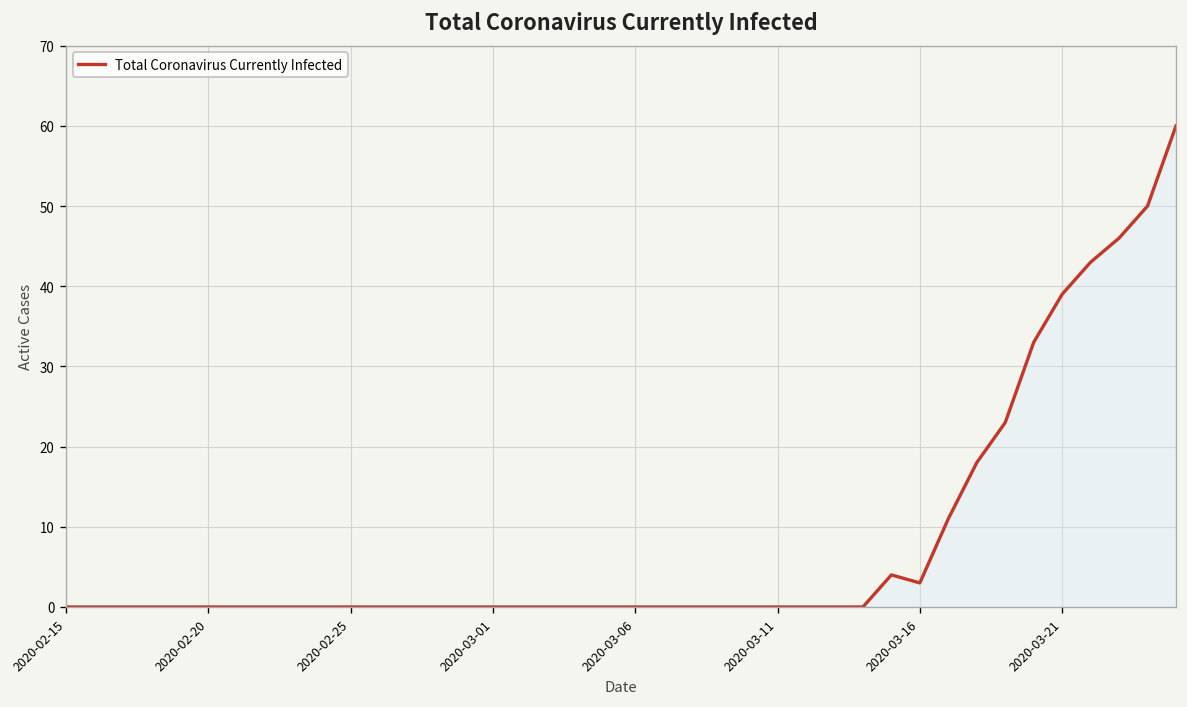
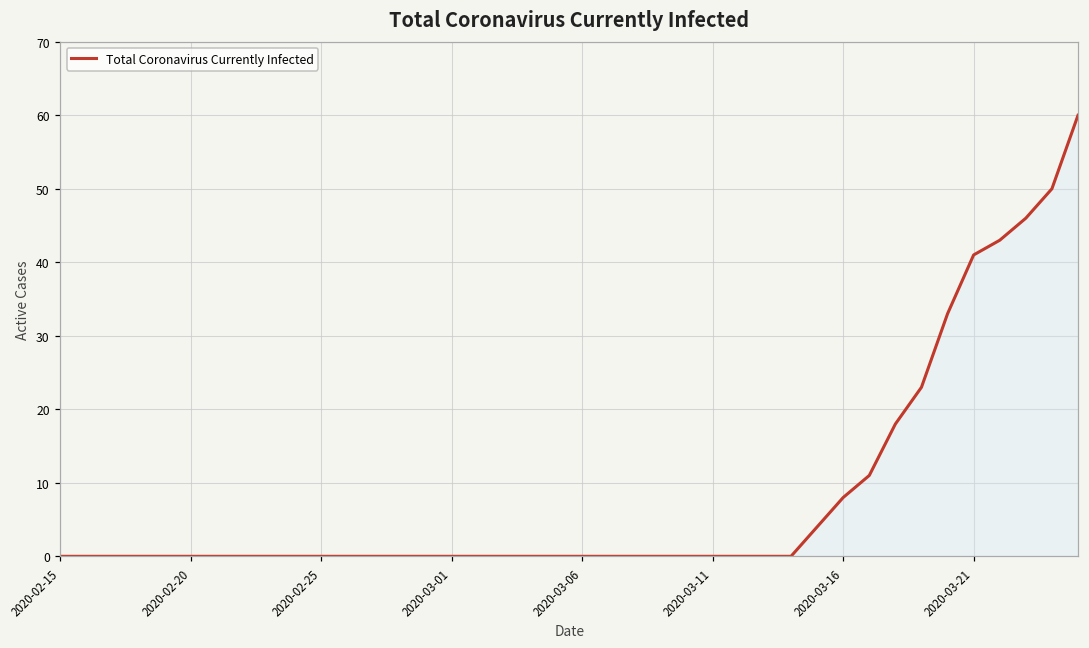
  {
    "2020-02-15": 0,
    "2020-02-20": 0,
    "2020-02-25": 0,
    "2020-03-01": 0,
    "2020-03-06": 0,
    "2020-03-11": 0,
-   "2020-03-16": 3,
-   "2020-03-21": 39
+   "2020-03-16": 8,
+   "2020-03-21": 41
  }
